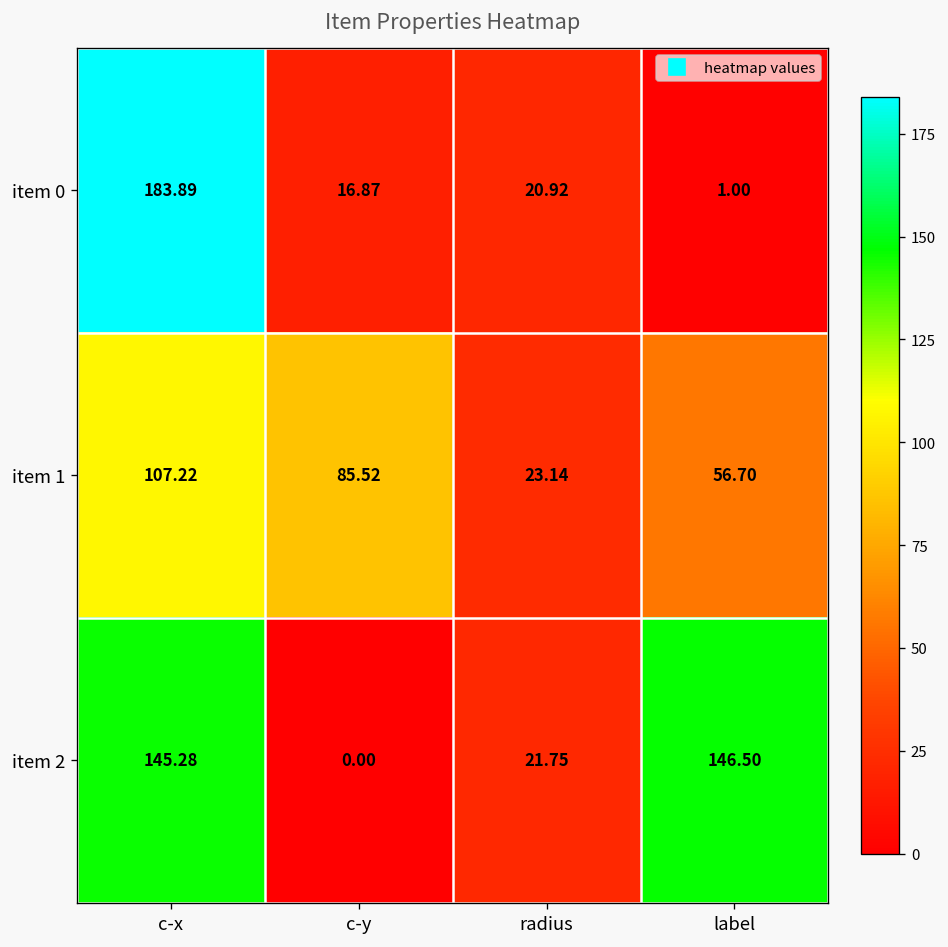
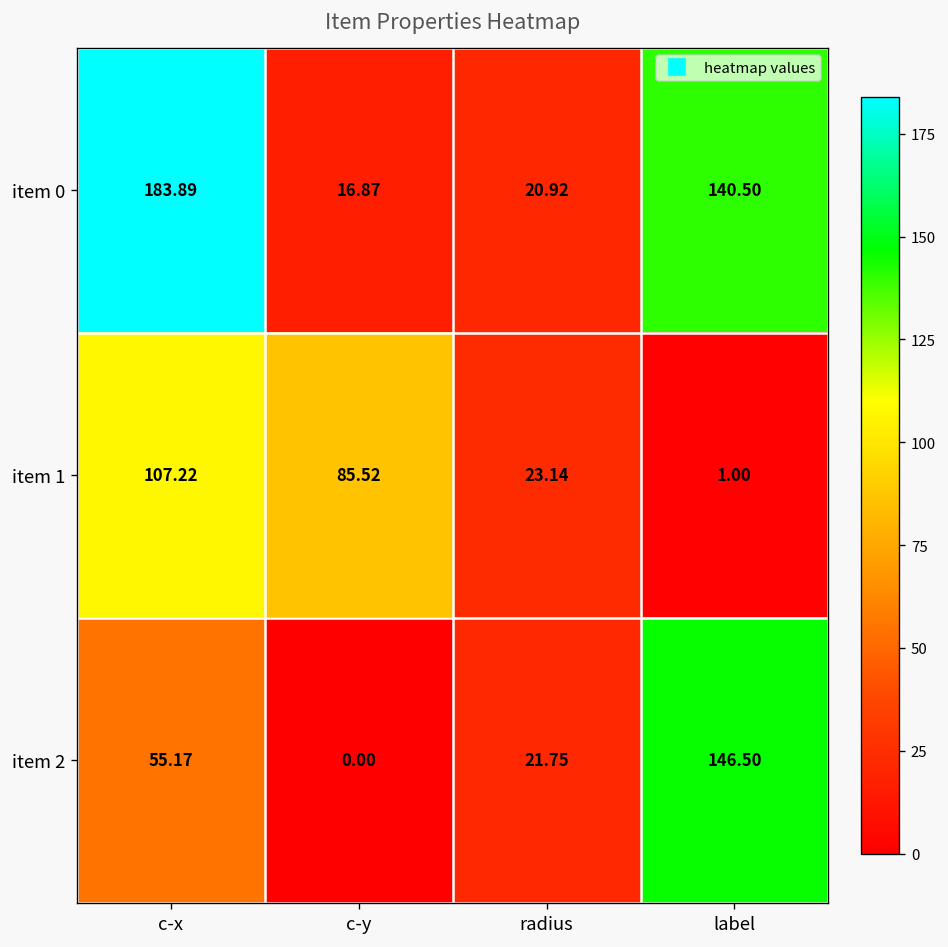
  {
    "item 0": {
      "c-x": 183.89,
      "c-y": 16.87,
      "radius": 20.92,
-     "label": 1.00
+     "label": 140.50
    },
    "item 1": {
      "c-x": 107.22,
      "c-y": 85.52,
      "radius": 23.14,
-     "label": 56.70
+     "label": 1.00
    },
    "item 2": {
-     "c-x": 145.28,
+     "c-x": 55.17,
      "c-y": 0.00,
      "radius": 21.75,
      "label": 146.50
    }
  }
